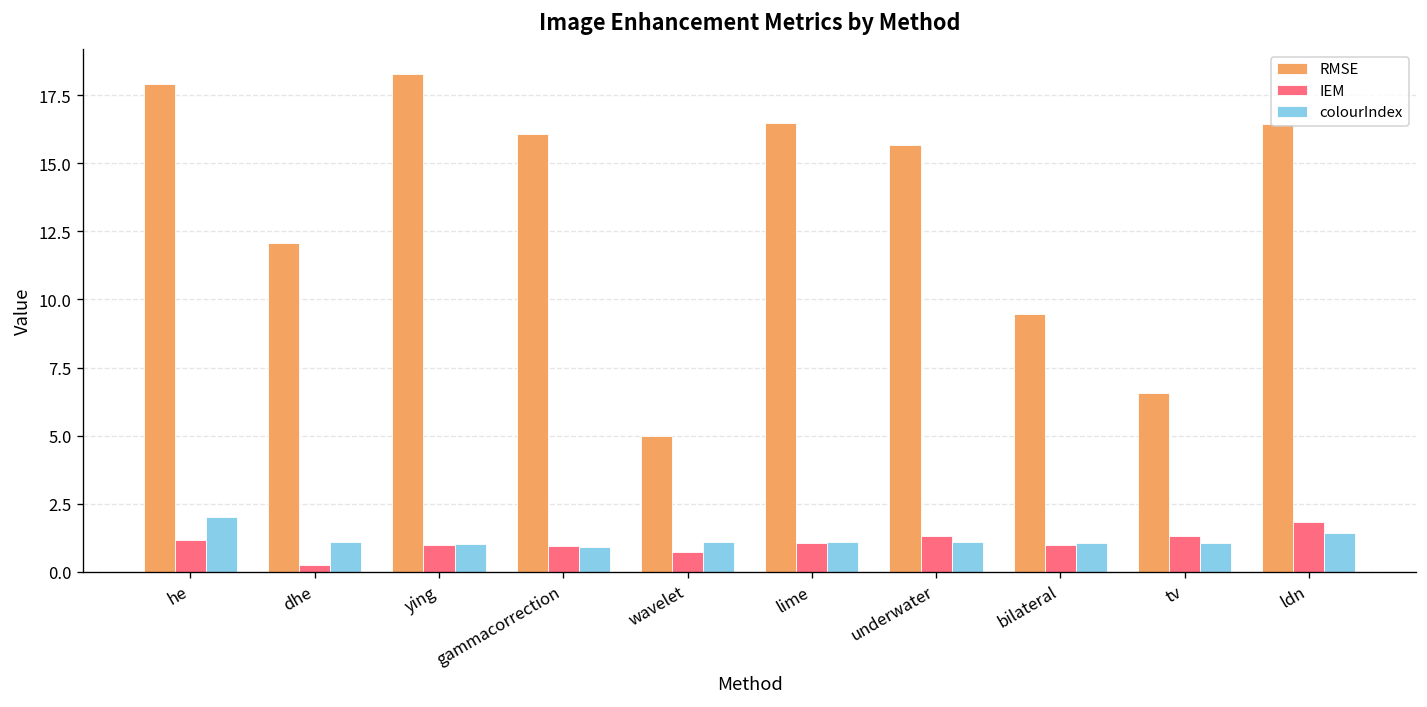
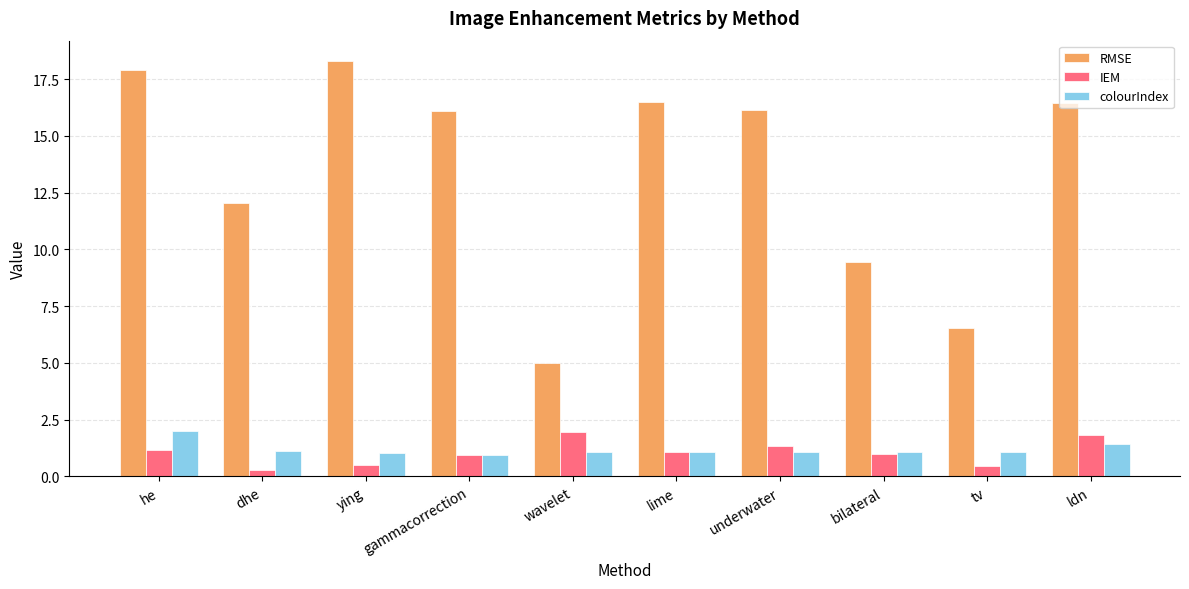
  {
    "RMSE": {
      "he": 17.9,
      "dhe": 12.1,
      "ying": 18.3,
      "gammacorrection": 16.1,
      "wavelet": 5.0,
      "lime": 16.5,
-     "underwater": 15.7,
+     "underwater": 16.1,
      "bilateral": 9.5,
      "tv": 6.6
    },
    "IEM": {
      "he": 1.2,
      "dhe": 0.3,
-     "ying": 1.0,
+     "ying": 0.5,
      "gammacorrection": 0.9,
-     "wavelet": 0.7,
+     "wavelet": 1.9,
      "lime": 1.1,
      "underwater": 1.3,
      "bilateral": 1.0,
-     "tv": 1.3,
+     "tv": 0.5,
      "ldn": 1.8
    },
    "colourIndex": {
      "he": 2.0,
      "dhe": 1.1,
      "ying": 1.0,
      "gammacorrection": 0.9,
      "wavelet": 1.1,
      "lime": 1.1,
      "underwater": 1.1,
      "bilateral": 1.1,
      "tv": 1.1,
      "ldn": 1.4
    }
  }
